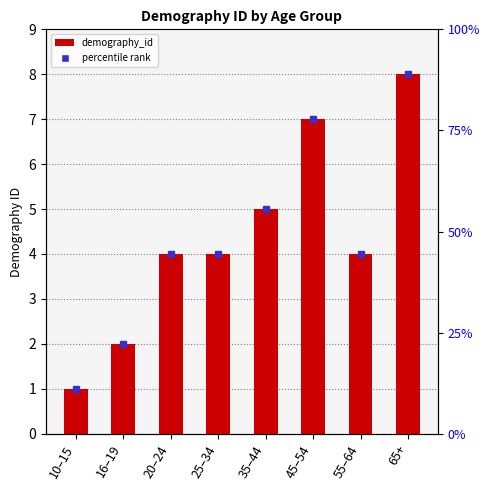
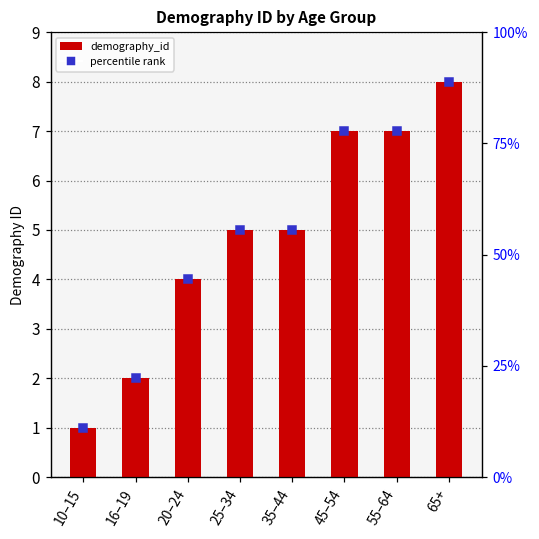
  {
    "demography_id": {
      "10–15": 1,
      "16–19": 2,
      "20–24": 4,
-     "25–34": 4,
+     "25–34": 5,
      "35–44": 5,
      "45–54": 7,
-     "55–64": 4,
+     "55–64": 7,
      "65+": 8
    }
  }
